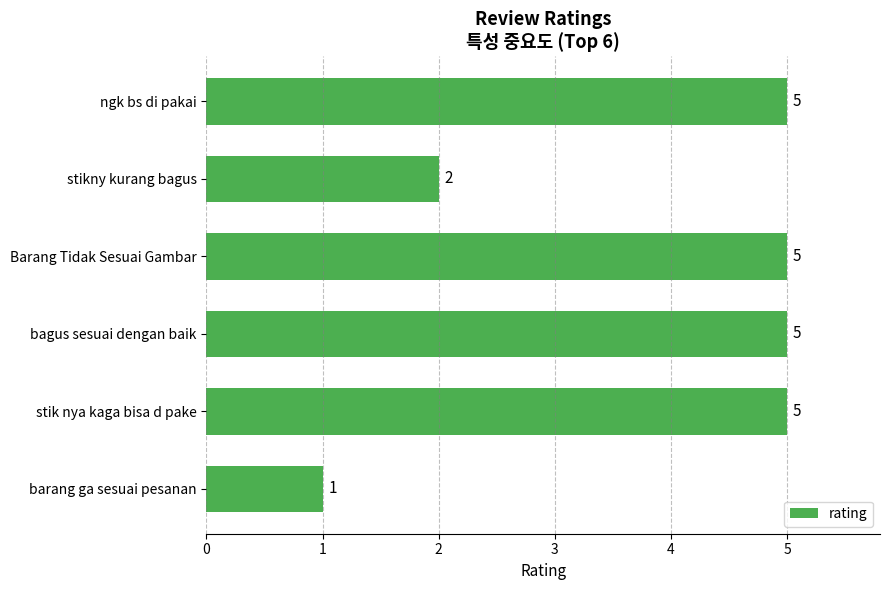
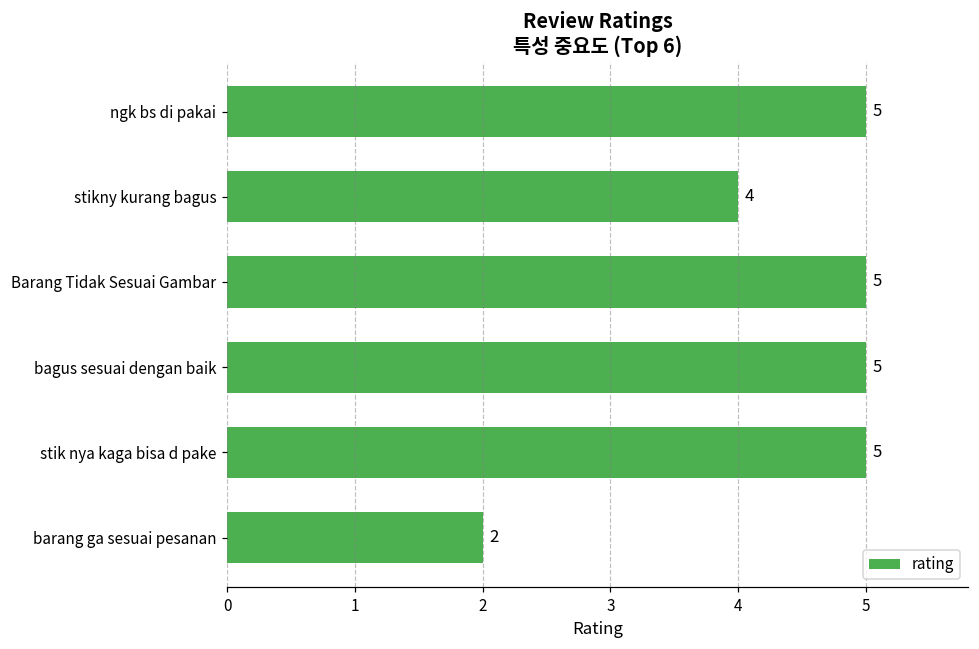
  {
    "ngk bs di pakai": 5,
-   "stikny kurang bagus": 2,
+   "stikny kurang bagus": 4,
    "Barang Tidak Sesuai Gambar": 5,
    "bagus sesuai dengan baik": 5,
    "stik nya kaga bisa d pake": 5,
-   "barang ga sesuai pesanan": 1
+   "barang ga sesuai pesanan": 2
  }
